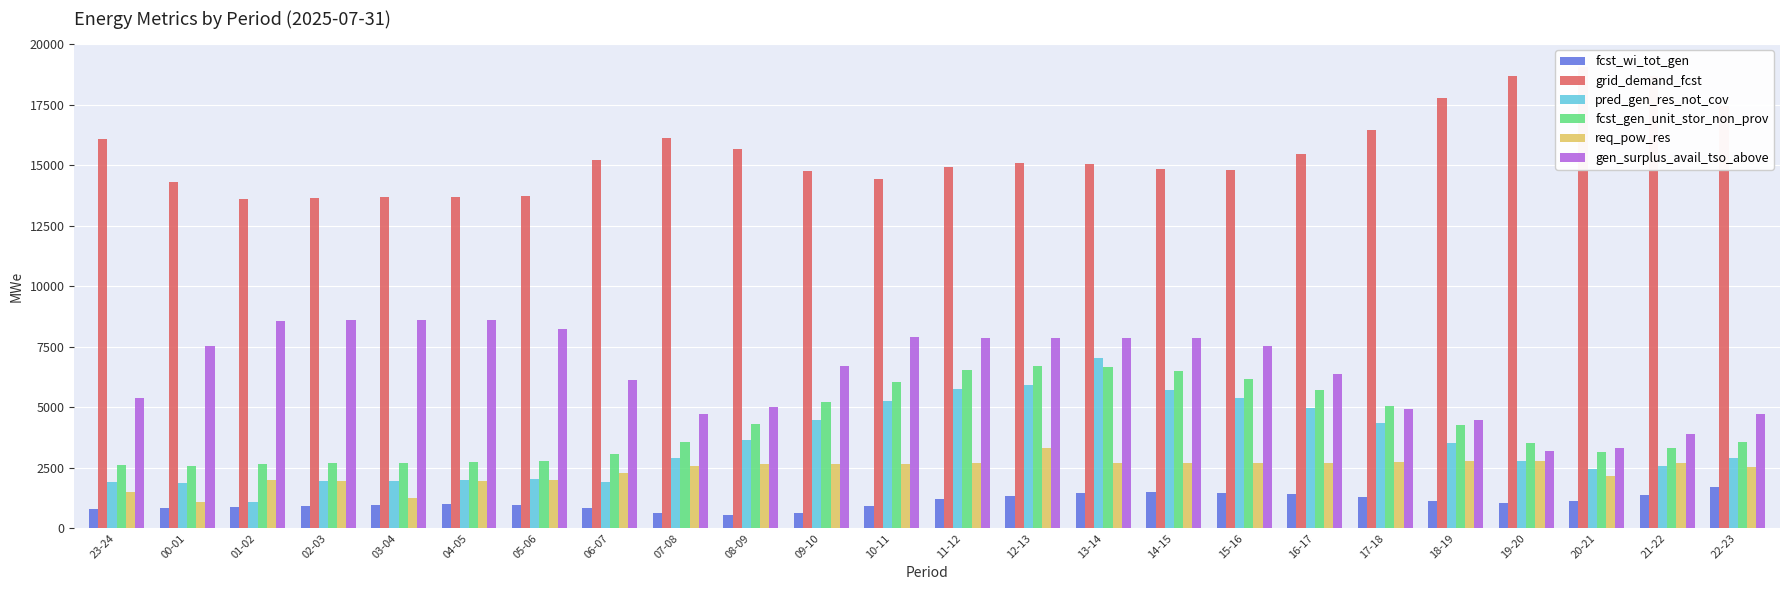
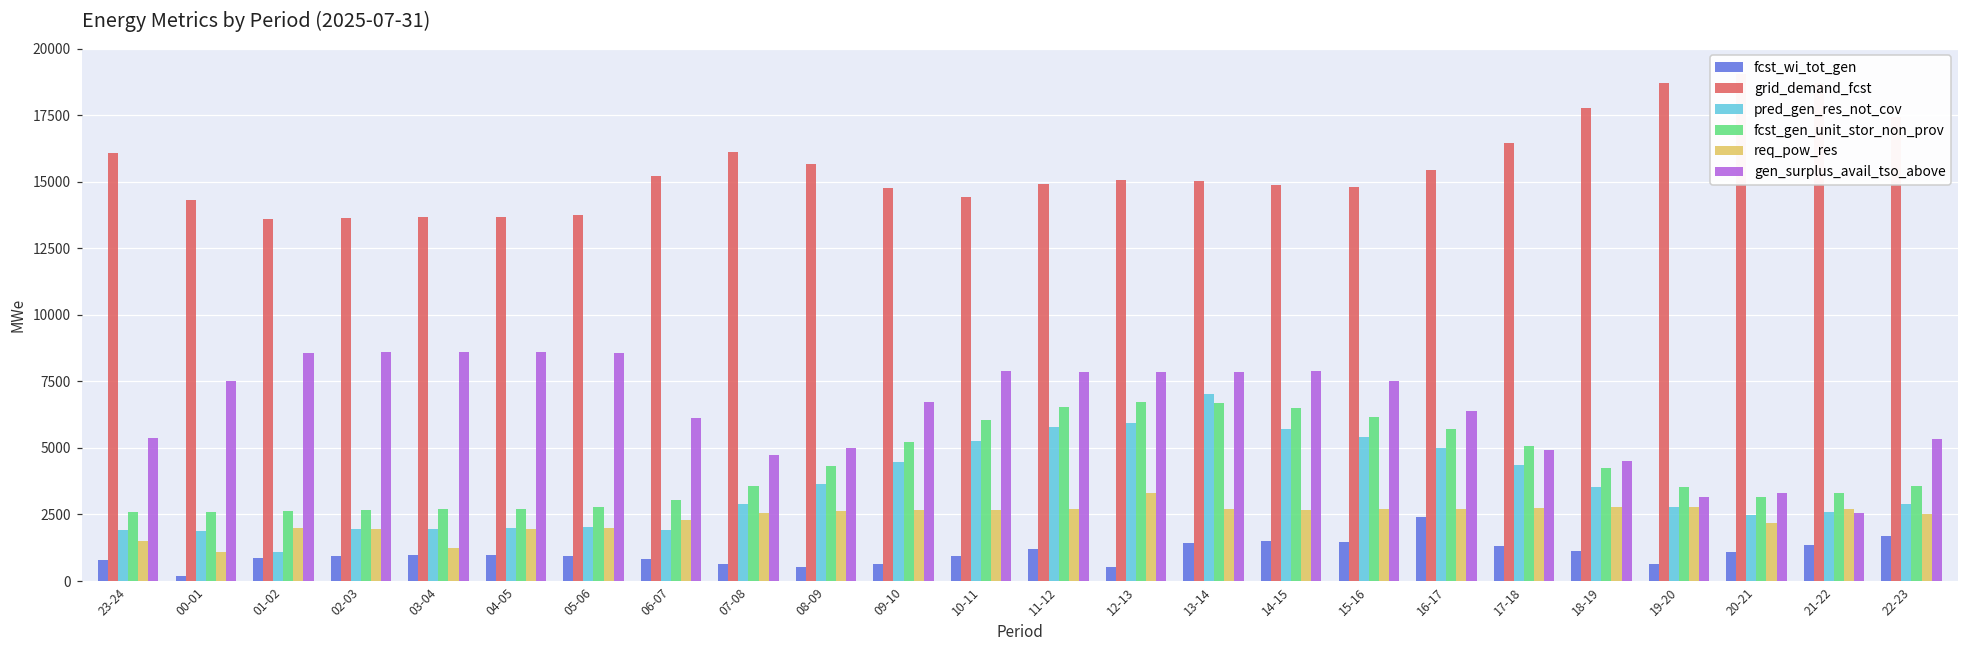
  {
    "fcst_wi_tot_gen": {
      "23-24": 800,
-     "00-01": 800,
+     "00-01": 200,
      "01-02": 900,
      "02-03": 900,
      "03-04": 1000,
      "04-05": 1000,
      "05-06": 1000,
      "06-07": 800,
      "07-08": 600,
      "08-09": 500,
      "09-10": 600,
      "10-11": 900,
      "11-12": 1200,
-     "12-13": 1300,
+     "12-13": 500,
      "13-14": 1400,
      "14-15": 1500,
      "15-16": 1500,
-     "16-17": 1400,
+     "16-17": 2400,
      "17-18": 1300,
      "18-19": 1100,
-     "19-20": 1000,
+     "19-20": 600,
      "20-21": 1100,
      "21-22": 1400,
      "22-23": 1700
    },
    "grid_demand_fcst": {
      "23-24": 16100,
      "00-01": 14300,
      "01-02": 13600,
      "02-03": 13600,
      "03-04": 13700,
      "04-05": 13700,
      "05-06": 13700,
      "06-07": 15200,
      "07-08": 16100,
      "08-09": 15700,
      "09-10": 14800,
      "10-11": 14400,
      "11-12": 14900,
      "12-13": 15100,
      "13-14": 15000,
      "14-15": 14900,
      "15-16": 14800,
      "16-17": 15500,
      "17-18": 16500,
      "18-19": 17800,
      "19-20": 18700
    },
    "pred_gen_res_not_cov": {
      "23-24": 1900,
      "00-01": 1900,
      "01-02": 1100,
      "02-03": 1900,
      "03-04": 2000,
      "04-05": 2000,
      "05-06": 2000,
      "06-07": 1900,
      "07-08": 2900,
      "08-09": 3600,
      "09-10": 4500,
      "10-11": 5300,
      "11-12": 5800,
      "12-13": 5900,
      "13-14": 7000,
      "14-15": 5700,
      "15-16": 5400,
      "16-17": 5000,
      "17-18": 4400,
      "18-19": 3500,
      "19-20": 2800,
      "20-21": 2500,
      "21-22": 2600,
      "22-23": 2900
    },
    "fcst_gen_unit_stor_non_prov": {
      "23-24": 2600,
      "00-01": 2600,
      "01-02": 2600,
      "02-03": 2700,
      "03-04": 2700,
      "04-05": 2700,
      "05-06": 2800,
      "06-07": 3000,
      "07-08": 3600,
      "08-09": 4300,
      "09-10": 5200,
      "10-11": 6100,
      "11-12": 6600,
      "12-13": 6700,
      "13-14": 6700,
      "14-15": 6500,
      "15-16": 6200,
      "16-17": 5700,
      "17-18": 5100,
      "18-19": 4200,
      "19-20": 3500,
      "20-21": 3200,
      "21-22": 3300,
      "22-23": 3600
    },
    "req_pow_res": {
      "23-24": 1500,
      "00-01": 1100,
      "01-02": 2000,
      "02-03": 1900,
      "03-04": 1200,
      "04-05": 1900,
      "05-06": 2000,
      "06-07": 2300,
      "07-08": 2600,
      "08-09": 2600,
      "09-10": 2700,
      "10-11": 2700,
      "11-12": 2700,
      "12-13": 3300,
      "13-14": 2700,
      "14-15": 2700,
      "15-16": 2700,
      "16-17": 2700,
      "17-18": 2800,
      "18-19": 2800,
      "19-20": 2800,
      "20-21": 2200,
      "21-22": 2700,
      "22-23": 2500
    },
    "gen_surplus_avail_tso_above": {
      "23-24": 5400,
      "00-01": 7500,
      "01-02": 8600,
      "02-03": 8600,
      "03-04": 8600,
      "04-05": 8600,
-     "05-06": 8200,
+     "05-06": 8600,
      "06-07": 6100,
      "07-08": 4700,
      "08-09": 5000,
      "09-10": 6700,
      "10-11": 7900,
      "11-12": 7900,
      "12-13": 7800,
      "13-14": 7900,
      "14-15": 7900,
      "15-16": 7500,
      "16-17": 6400,
      "17-18": 4900,
      "18-19": 4500,
      "19-20": 3200,
      "20-21": 3300,
-     "21-22": 3900,
-     "22-23": 4700
+     "21-22": 2600,
+     "22-23": 5300
    }
  }
